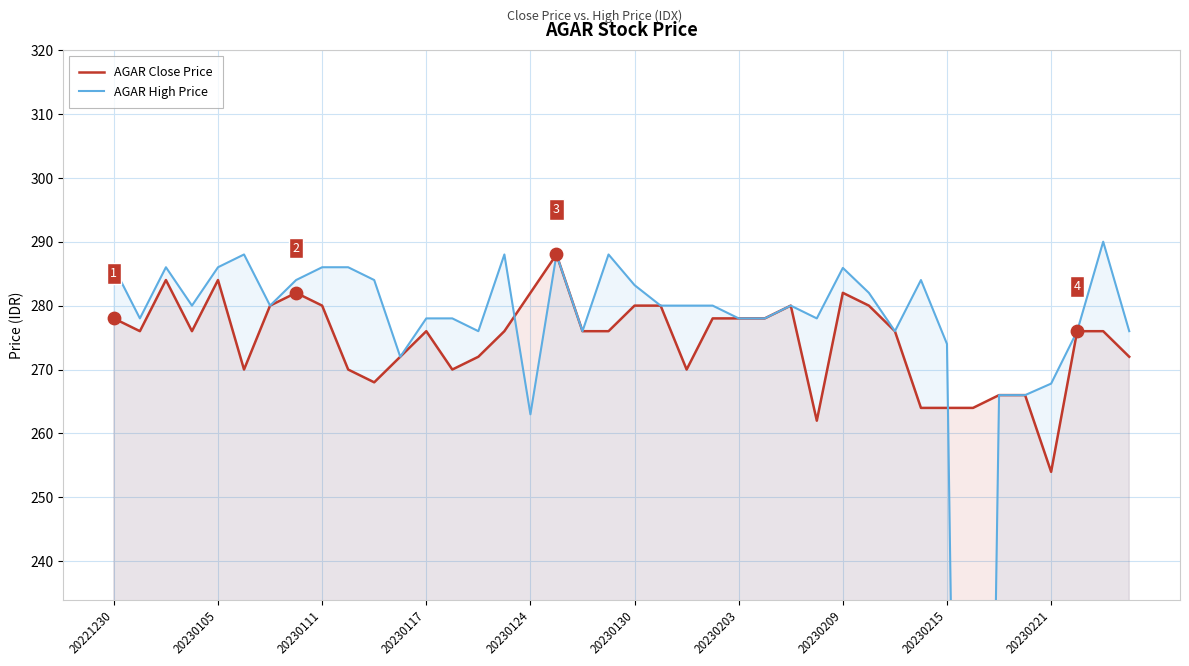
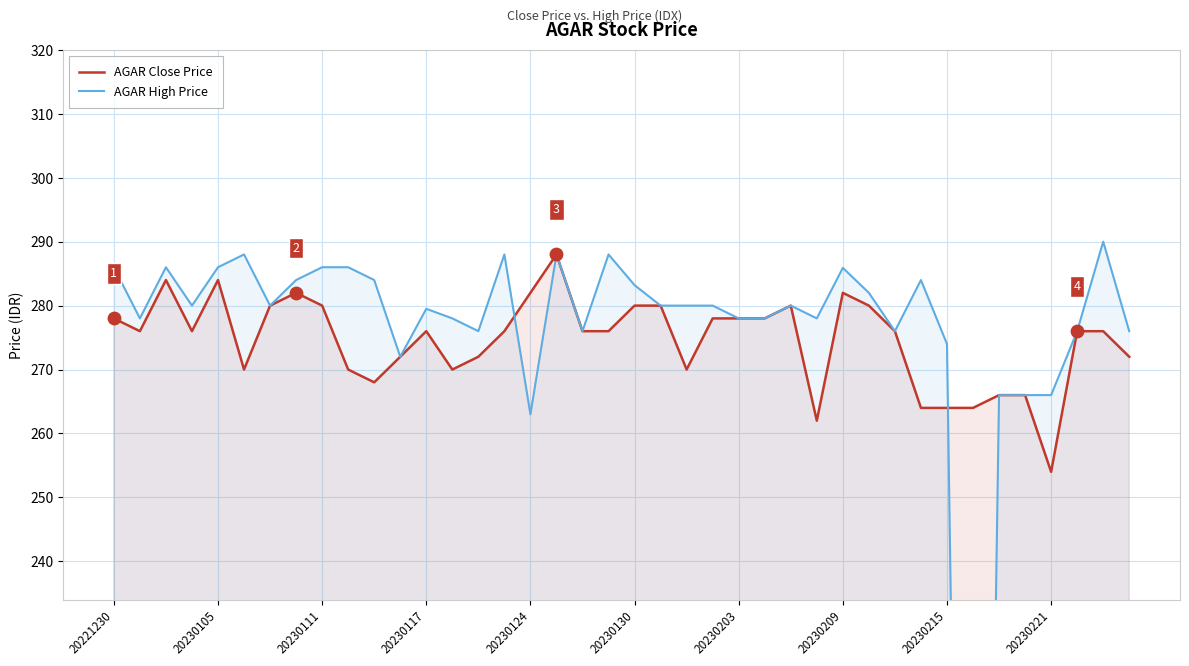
  {
    "AGAR High Price": {
      "20230105": 286,
      "20230111": 286,
-     "20230117": 278,
+     "20230117": 280,
      "20230124": 263,
      "20230130": 283,
      "20230209": 286,
      "20230215": 274,
-     "20230221": 268
+     "20230221": 266
    }
  }
